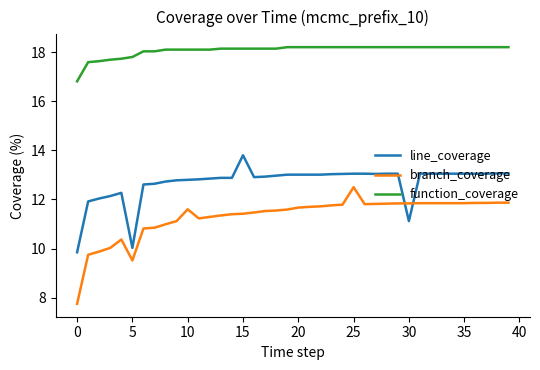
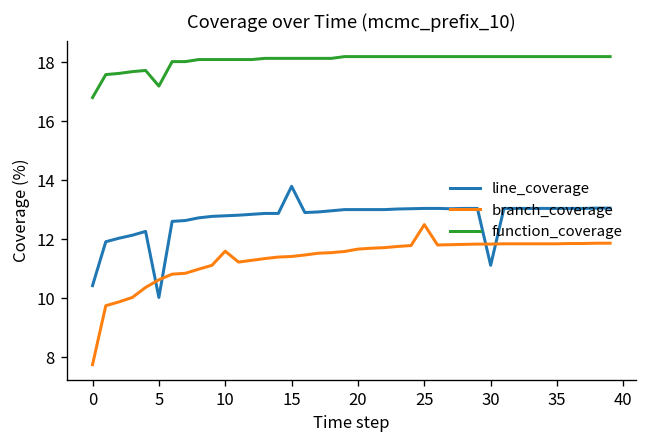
  {
    "line_coverage": {
-     "0": 9.9,
+     "0": 10.4,
      "5": 10.0,
      "10": 12.8,
      "15": 13.8,
      "20": 13.0,
      "25": 13.1,
      "30": 11.1,
      "35": 13.1
    },
    "branch_coverage": {
      "0": 7.8,
-     "5": 9.5,
+     "5": 10.6,
      "10": 11.6,
      "15": 11.4,
      "20": 11.7,
      "25": 12.5,
      "30": 11.8,
      "35": 11.9
    },
    "function_coverage": {
      "0": 16.8,
-     "5": 17.8,
+     "5": 17.2,
      "10": 18.1,
      "15": 18.1,
      "20": 18.2,
      "25": 18.2,
      "30": 18.2,
      "35": 18.2
    }
  }
